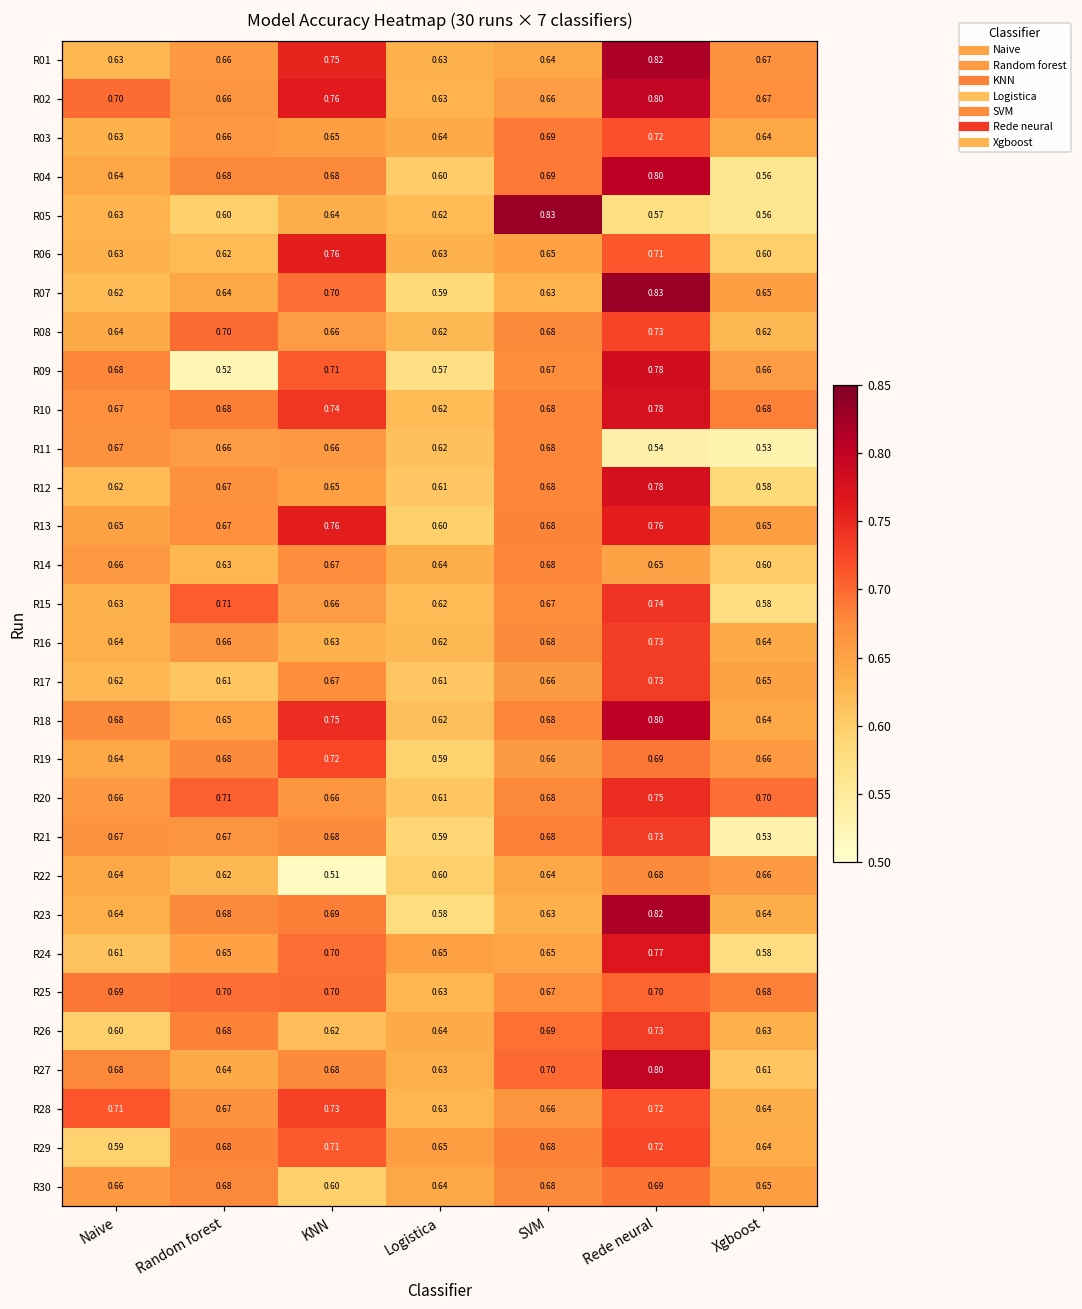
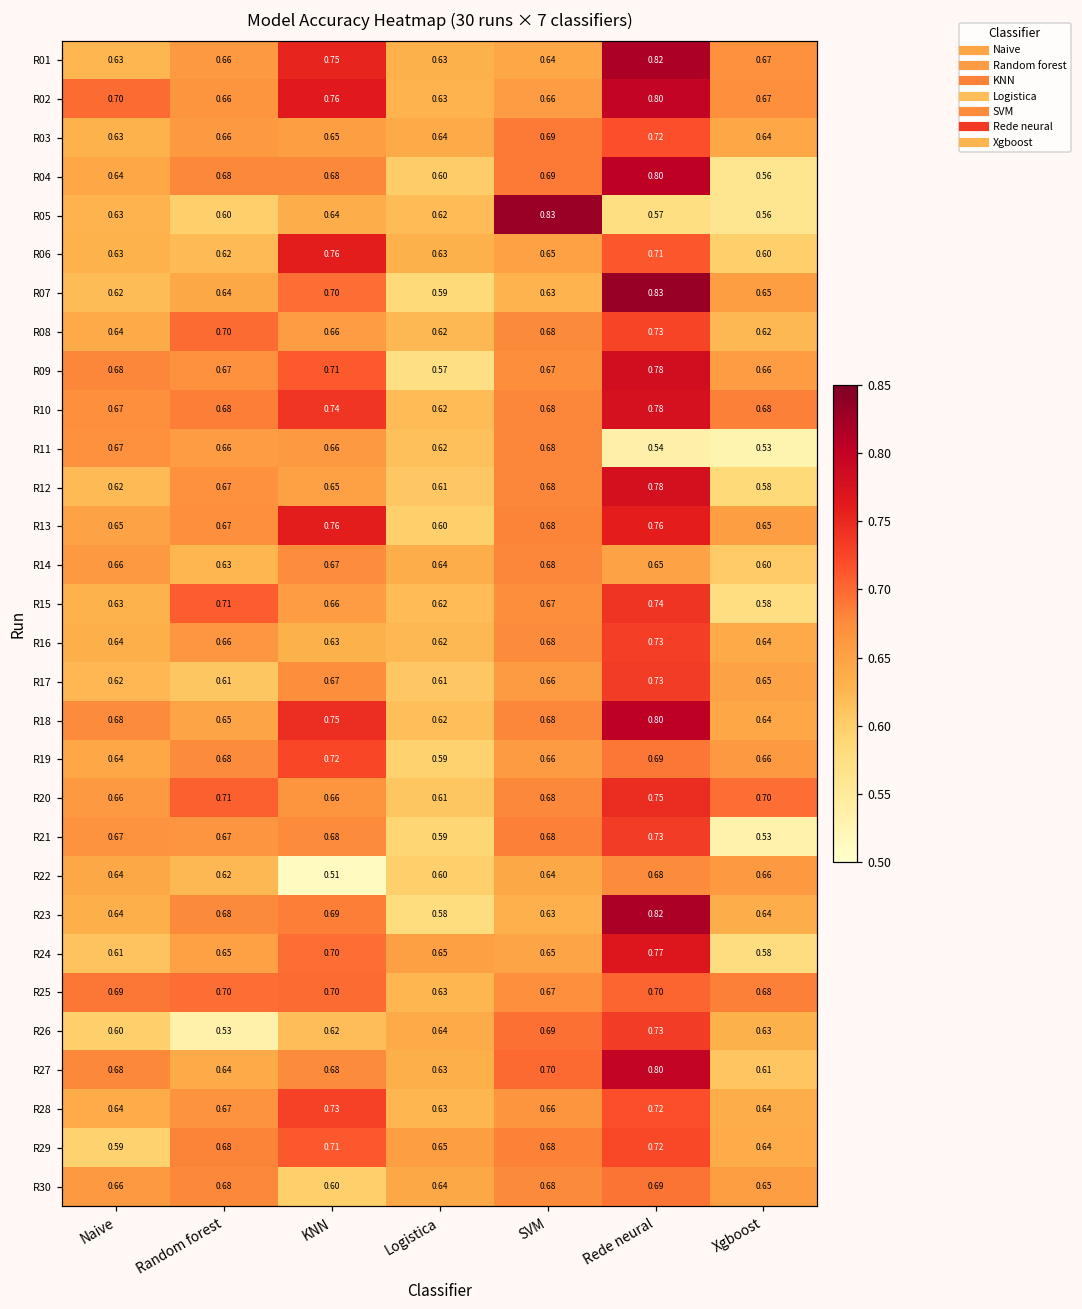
  {
    "R09": {
      "Naive": 0.68,
-     "Random forest": 0.52,
+     "Random forest": 0.67,
      "KNN": 0.71,
      "Logistica": 0.57,
      "SVM": 0.67,
      "Rede neural": 0.78,
      "Xgboost": 0.66
    },
    "R26": {
      "Naive": 0.60,
-     "Random forest": 0.68,
+     "Random forest": 0.53,
      "KNN": 0.62,
      "Logistica": 0.64,
      "SVM": 0.69,
      "Rede neural": 0.73,
      "Xgboost": 0.63
    },
    "R28": {
-     "Naive": 0.71,
+     "Naive": 0.64,
      "Random forest": 0.67,
      "KNN": 0.73,
      "Logistica": 0.63,
      "SVM": 0.66,
      "Rede neural": 0.72,
      "Xgboost": 0.64
    }
  }
